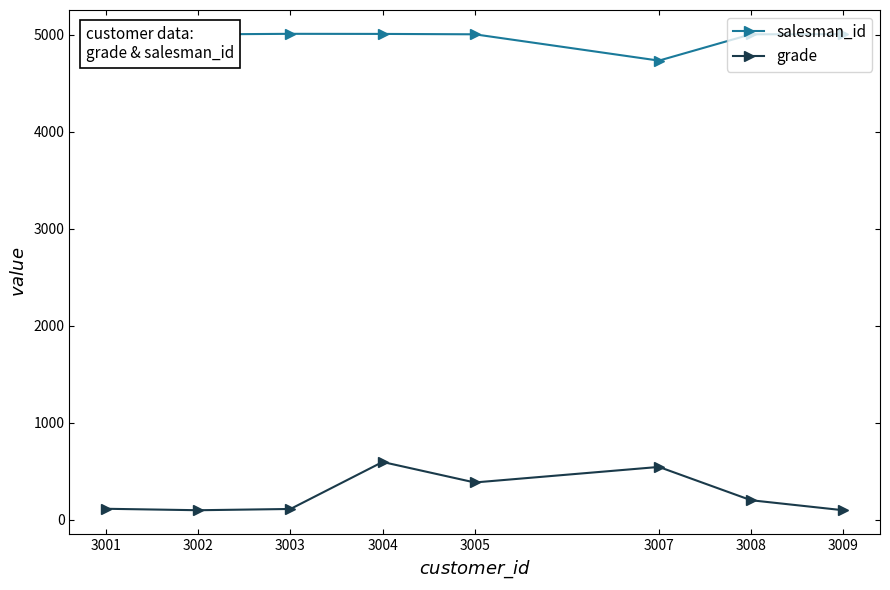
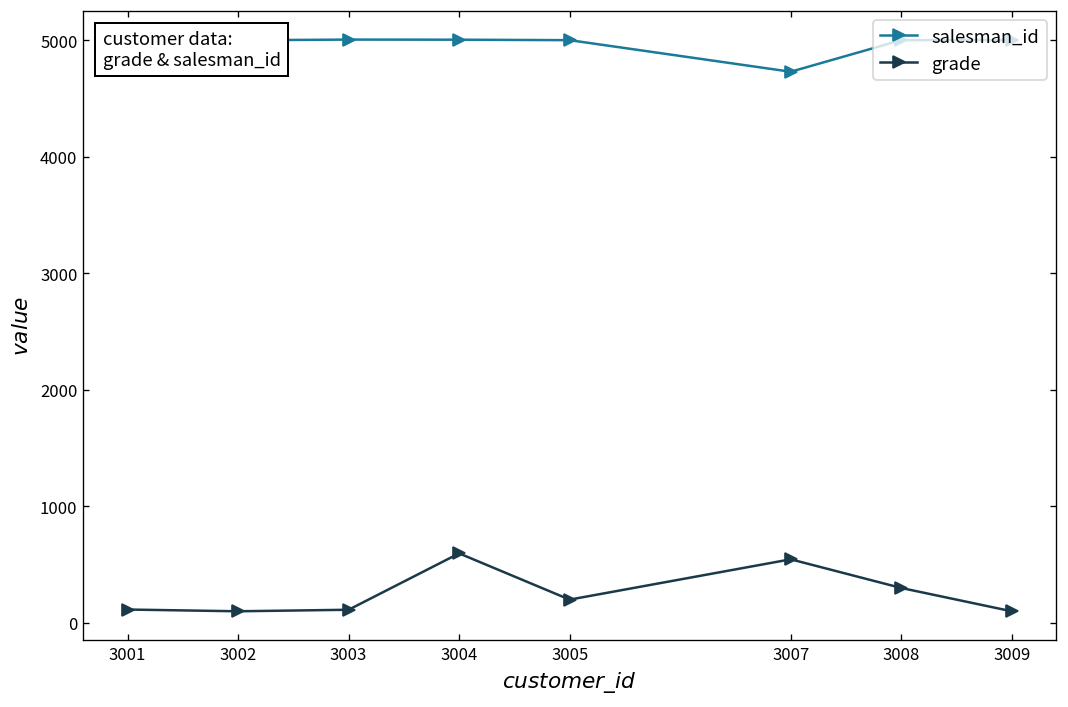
  {
    "salesman_id": {
      "3003": 5000,
      "3004": 5000,
      "3005": 5000,
      "3007": 4700
    },
    "grade": {
      "3001": 100,
      "3002": 100,
      "3003": 100,
      "3004": 600,
-     "3005": 400,
+     "3005": 200,
      "3007": 500,
-     "3008": 200,
+     "3008": 300,
      "3009": 100
    }
  }
